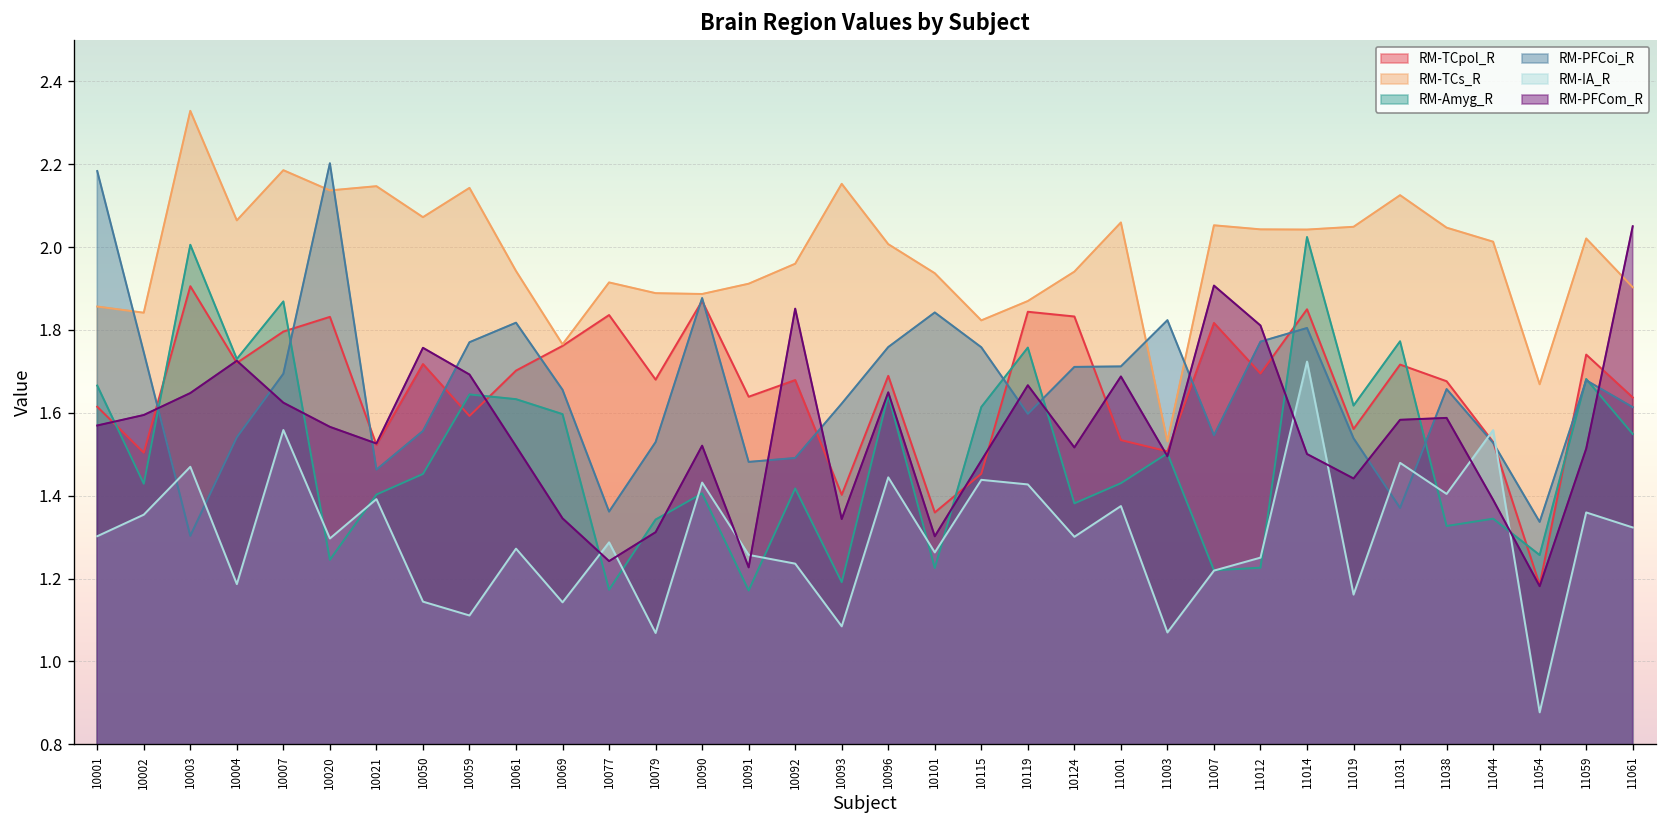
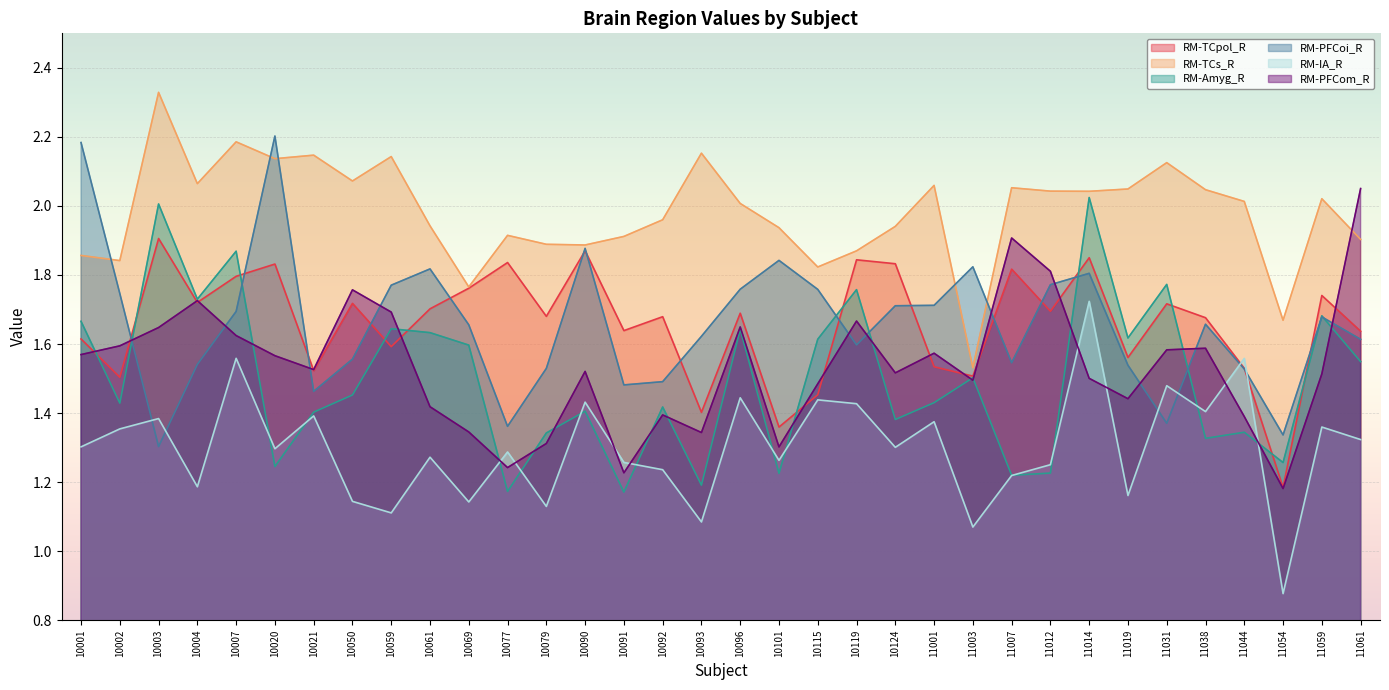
  {
    "RM-TCpol_R": {
      "10001": 1.61,
      "10002": 1.50,
      "10003": 1.91,
      "10007": 1.80,
      "10020": 1.83,
      "10050": 1.72,
      "10059": 1.59,
      "10061": 1.70,
      "10077": 1.84,
      "10079": 1.68,
      "10091": 1.64,
      "10092": 1.68,
      "10093": 1.40,
      "10096": 1.69,
      "10101": 1.36,
      "10115": 1.45,
      "10119": 1.84,
      "10124": 1.83,
      "11001": 1.53,
      "11007": 1.82,
      "11012": 1.69,
      "11014": 1.85,
      "11019": 1.56,
      "11031": 1.72,
      "11038": 1.68,
      "11059": 1.74,
      "11061": 1.64
    },
    "RM-TCs_R": {
      "10001": 1.86,
      "10002": 1.84,
      "10003": 2.33,
      "10004": 2.06,
      "10007": 2.19,
      "10020": 2.14,
      "10021": 2.15,
      "10050": 2.07,
      "10059": 2.14,
      "10061": 1.94,
      "10077": 1.91,
      "10079": 1.89,
      "10090": 1.89,
      "10091": 1.91,
      "10092": 1.96,
      "10093": 2.15,
      "10096": 2.01,
      "10101": 1.94,
      "10115": 1.82,
      "10119": 1.87,
      "10124": 1.94,
      "11001": 2.06,
      "11003": 1.53,
      "11007": 2.05,
      "11012": 2.04,
      "11014": 2.04,
      "11019": 2.05,
      "11031": 2.13,
      "11038": 2.05,
      "11044": 2.01,
      "11054": 1.67,
      "11059": 2.02,
      "11061": 1.90
    },
    "RM-IA_R": {
      "10001": 1.30,
      "10002": 1.35,
-     "10003": 1.47,
+     "10003": 1.38,
      "10004": 1.19,
      "10007": 1.56,
      "10020": 1.30,
      "10021": 1.39,
      "10050": 1.14,
      "10059": 1.11,
      "10061": 1.27,
      "10069": 1.14,
      "10077": 1.29,
-     "10079": 1.07,
+     "10079": 1.13,
      "10090": 1.43,
      "10091": 1.26,
      "10092": 1.24,
      "10093": 1.08,
      "10096": 1.44,
      "10101": 1.26,
      "10115": 1.44,
      "10119": 1.43,
      "10124": 1.30,
      "11001": 1.38,
      "11003": 1.07,
      "11012": 1.25,
      "11014": 1.72,
      "11019": 1.16,
      "11031": 1.48,
      "11038": 1.40,
      "11044": 1.56,
      "11054": 0.88,
      "11059": 1.36,
      "11061": 1.32
    },
    "RM-PFCom_R": {
      "10001": 1.57,
      "10002": 1.59,
      "10003": 1.65,
      "10007": 1.62,
      "10020": 1.57,
      "10050": 1.76,
      "10059": 1.69,
-     "10061": 1.52,
+     "10061": 1.42,
      "10069": 1.35,
      "10077": 1.24,
      "10079": 1.31,
      "10090": 1.52,
      "10091": 1.23,
-     "10092": 1.85,
+     "10092": 1.39,
      "10093": 1.34,
      "10101": 1.30,
      "10115": 1.48,
      "10119": 1.67,
      "10124": 1.52,
-     "11001": 1.69,
+     "11001": 1.57,
      "11007": 1.91,
      "11012": 1.81,
      "11014": 1.50,
      "11019": 1.44,
      "11031": 1.58,
      "11038": 1.59,
      "11044": 1.39,
      "11059": 1.51,
      "11061": 2.05
    }
  }
